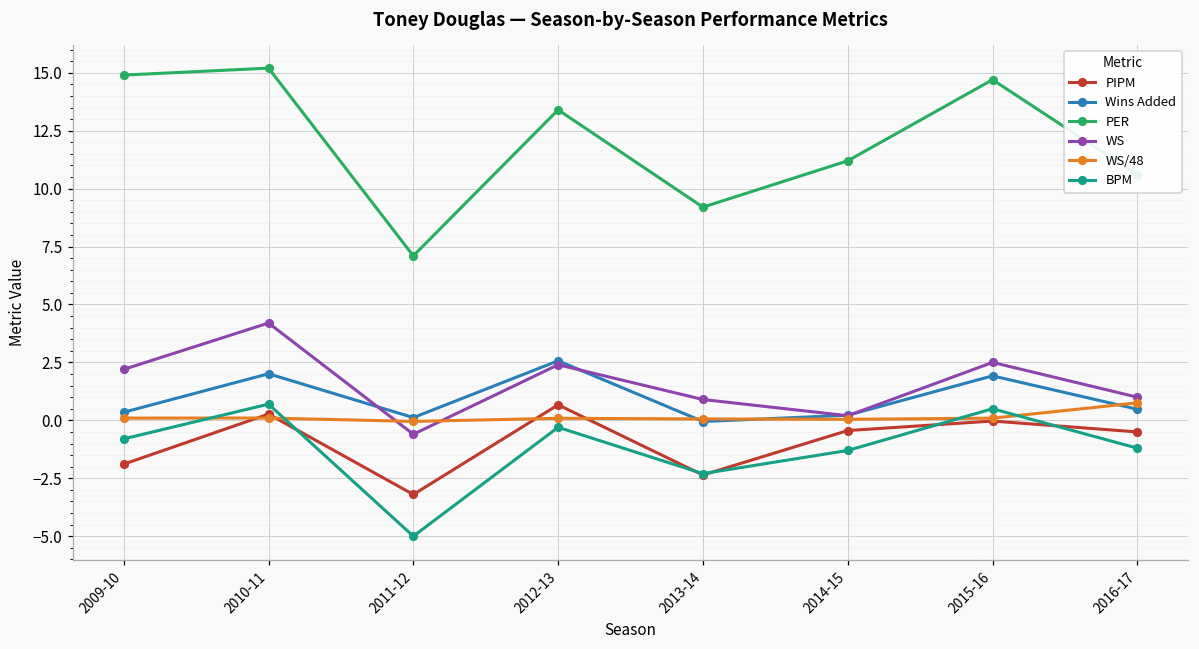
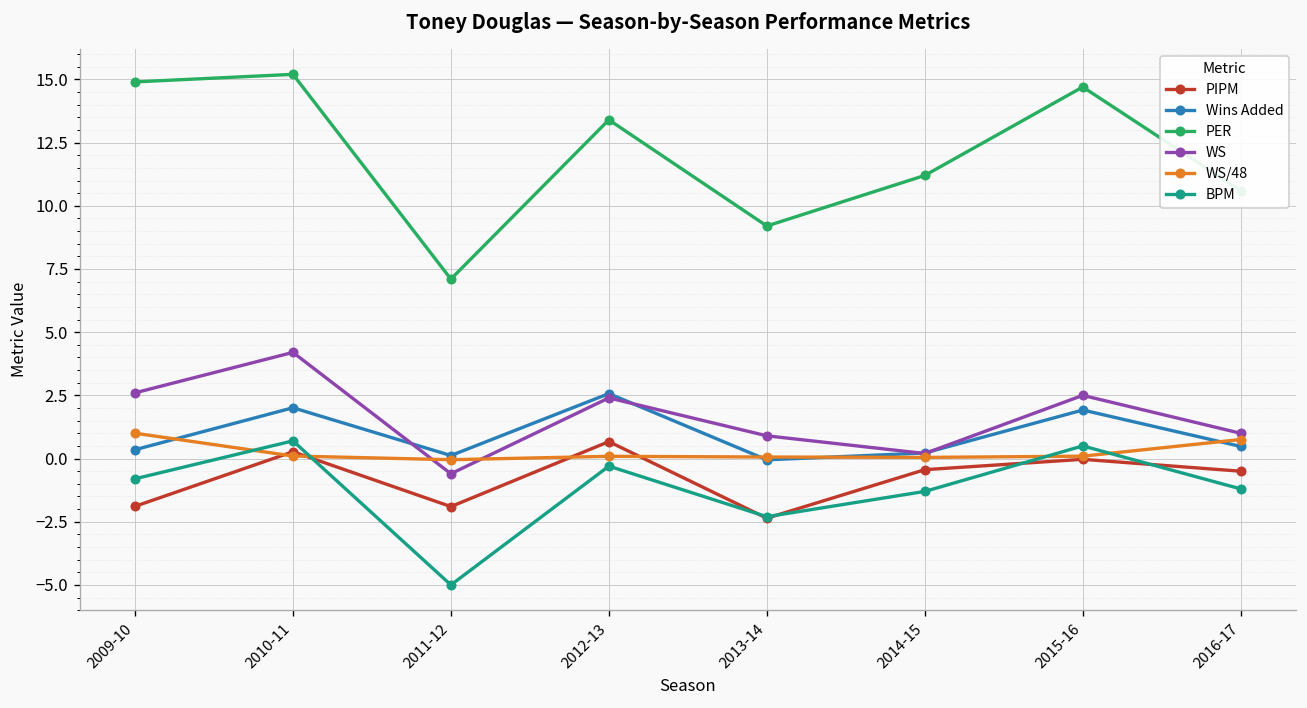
  {
    "PIPM": {
      "2009-10": -1.9,
      "2010-11": 0.3,
-     "2011-12": -3.2,
+     "2011-12": -1.9,
      "2012-13": 0.7,
      "2014-15": -0.4,
      "2015-16": 0.0,
      "2016-17": -0.5
    },
    "Wins Added": {
      "2009-10": 0.4,
      "2010-11": 2.0,
      "2011-12": 0.1,
      "2012-13": 2.6,
      "2015-16": 1.9,
      "2016-17": 0.5
    },
    "WS": {
-     "2009-10": 2.2,
+     "2009-10": 2.6,
      "2010-11": 4.2,
      "2011-12": -0.6,
      "2012-13": 2.4,
      "2013-14": 0.9,
      "2015-16": 2.5,
      "2016-17": 1.0
    },
    "WS/48": {
-     "2009-10": 0.1,
+     "2009-10": 1.0,
      "2010-11": 0.1,
      "2011-12": 0.0,
      "2012-13": 0.1,
      "2014-15": 0.0,
      "2015-16": 0.1,
      "2016-17": 0.8
    }
  }
